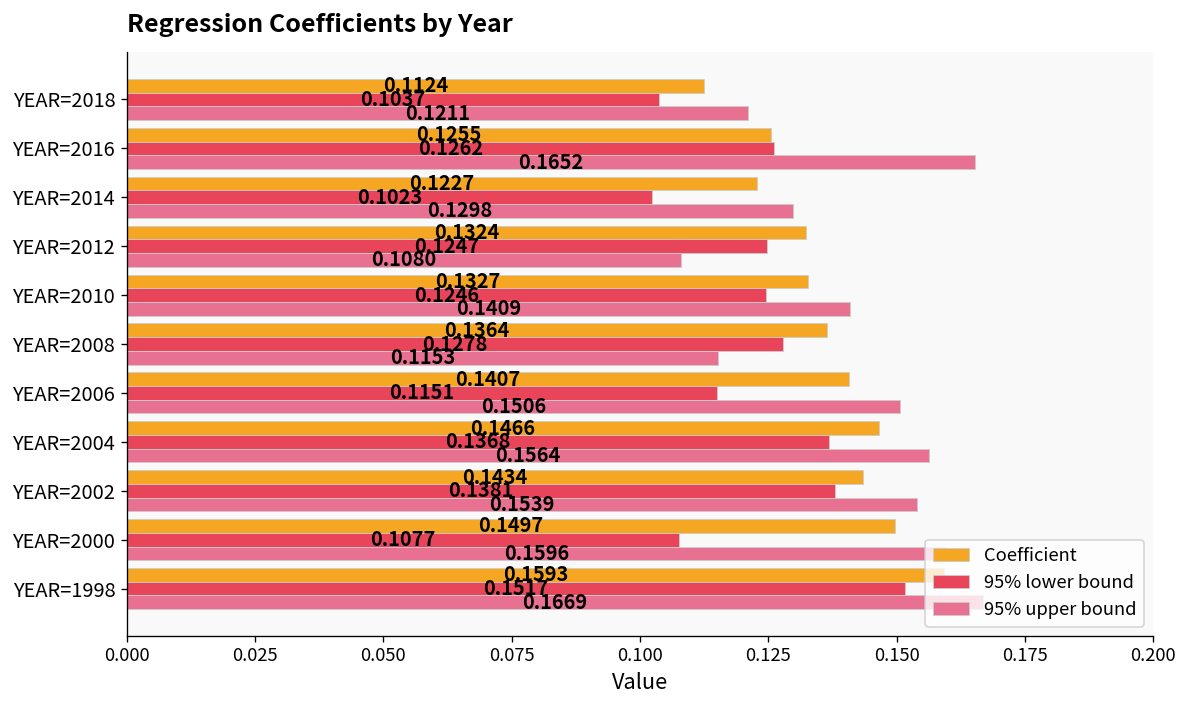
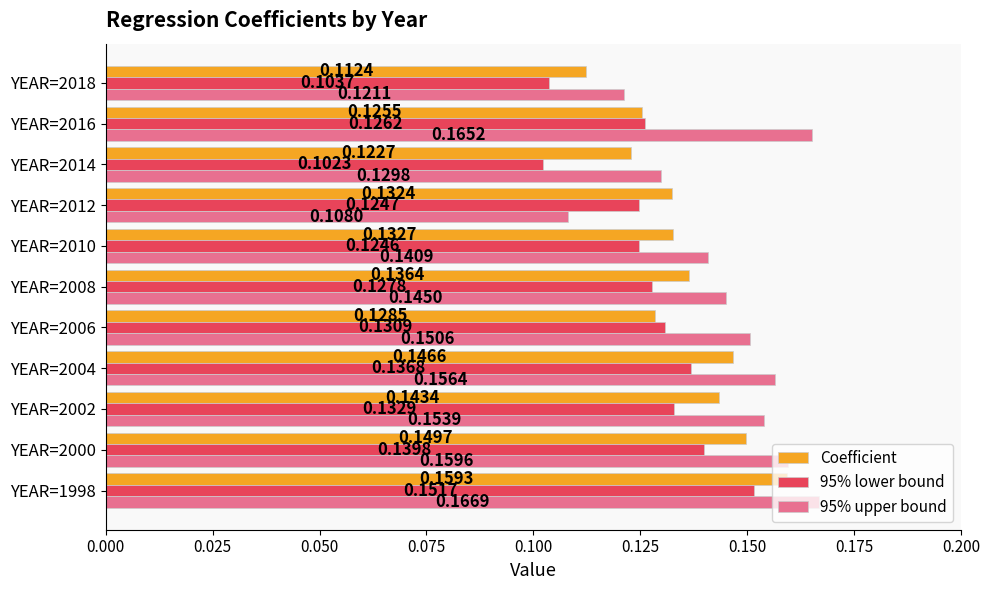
  {
    "Coefficient": {
      "YEAR=2014": 0.1227,
-     "YEAR=2006": 0.1407
+     "YEAR=2006": 0.1285
    },
    "95% lower bound": {
      "YEAR=2014": 0.1023,
-     "YEAR=2006": 0.1151,
-     "YEAR=2002": 0.1381,
-     "YEAR=2000": 0.1077
+     "YEAR=2006": 0.1309,
+     "YEAR=2002": 0.1329,
+     "YEAR=2000": 0.1398
    },
    "95% upper bound": {
      "YEAR=2018": 0.1211,
      "YEAR=2016": 0.1652,
      "YEAR=2014": 0.1298,
      "YEAR=2012": 0.1080,
      "YEAR=2010": 0.1409,
-     "YEAR=2008": 0.1153,
+     "YEAR=2008": 0.1450,
      "YEAR=2006": 0.1506,
      "YEAR=2004": 0.1564,
      "YEAR=2002": 0.1539
    }
  }
